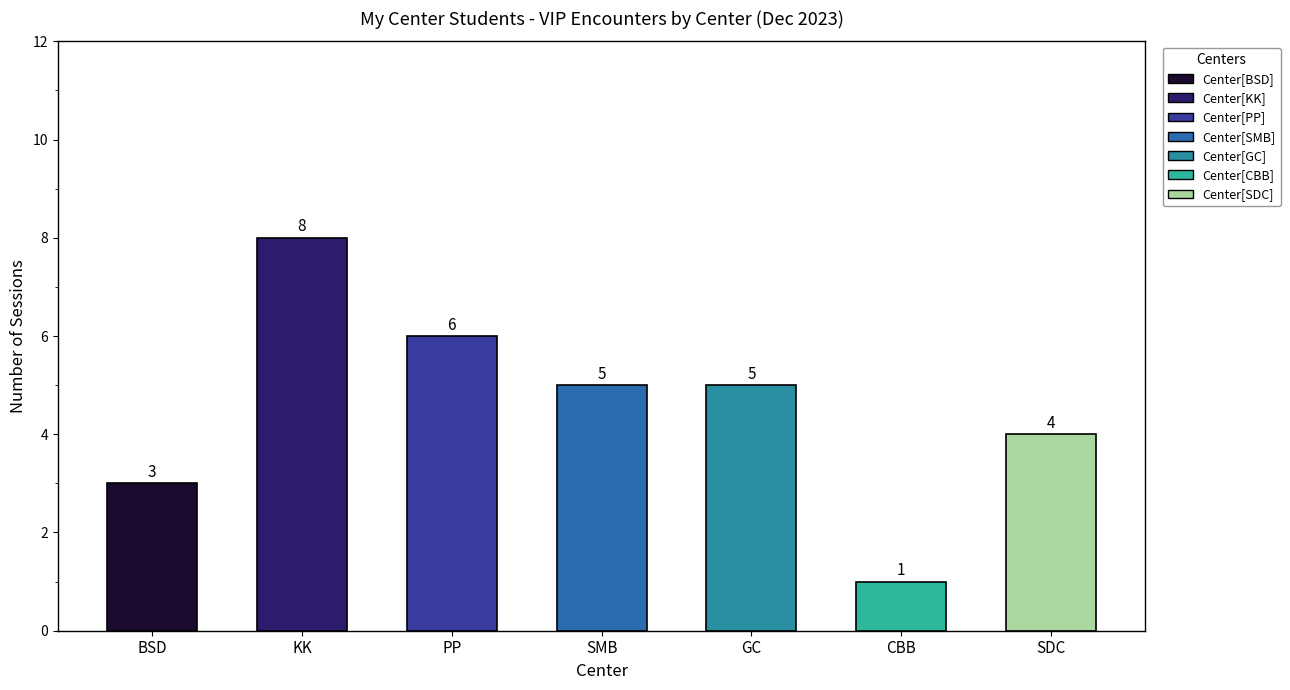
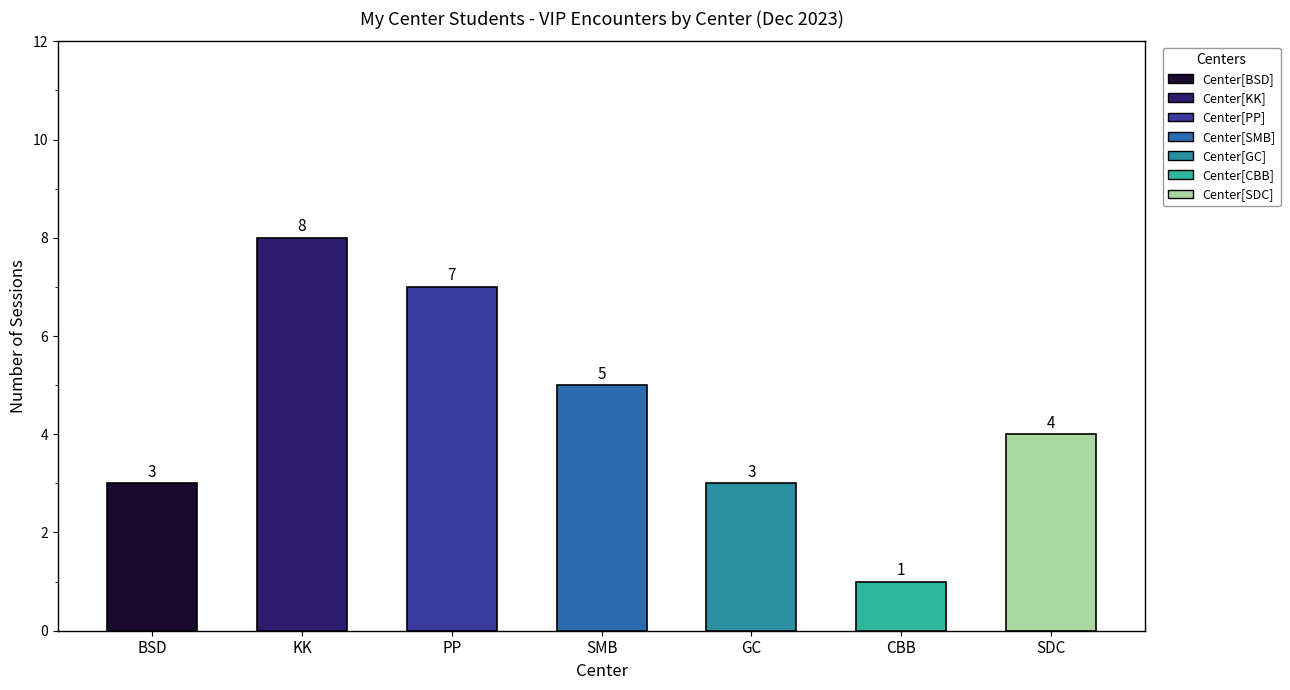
  {
    "BSD": 3,
    "KK": 8,
-   "PP": 6,
+   "PP": 7,
    "SMB": 5,
-   "GC": 5,
+   "GC": 3,
    "CBB": 1,
    "SDC": 4
  }
